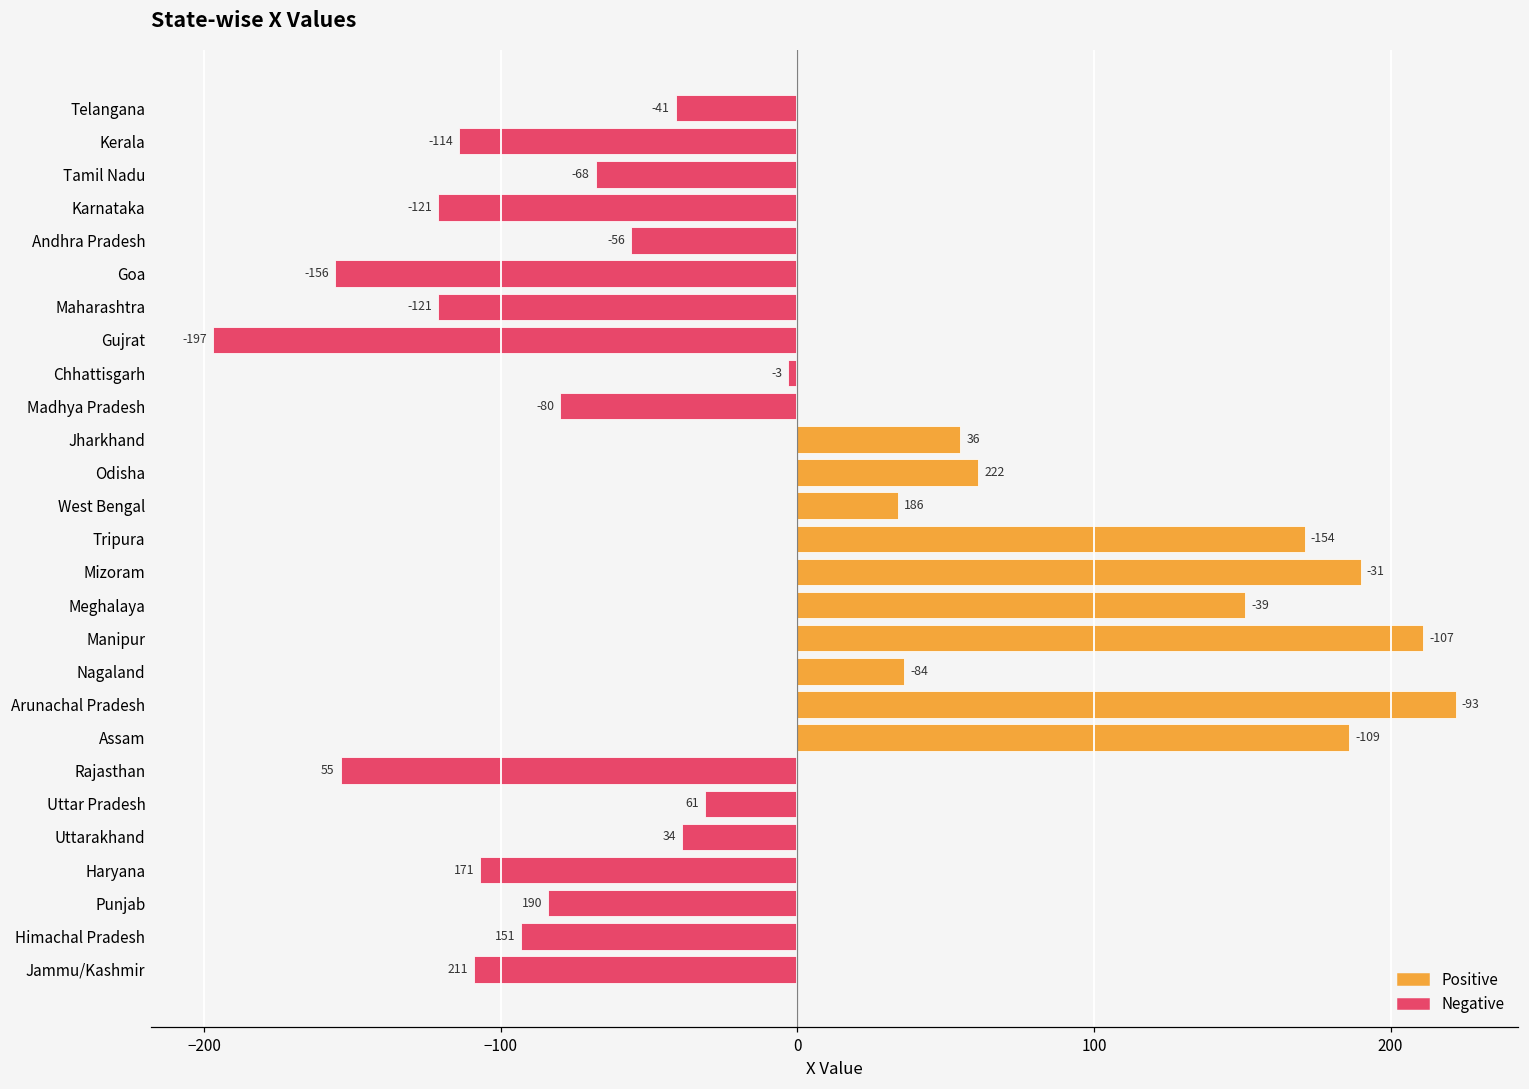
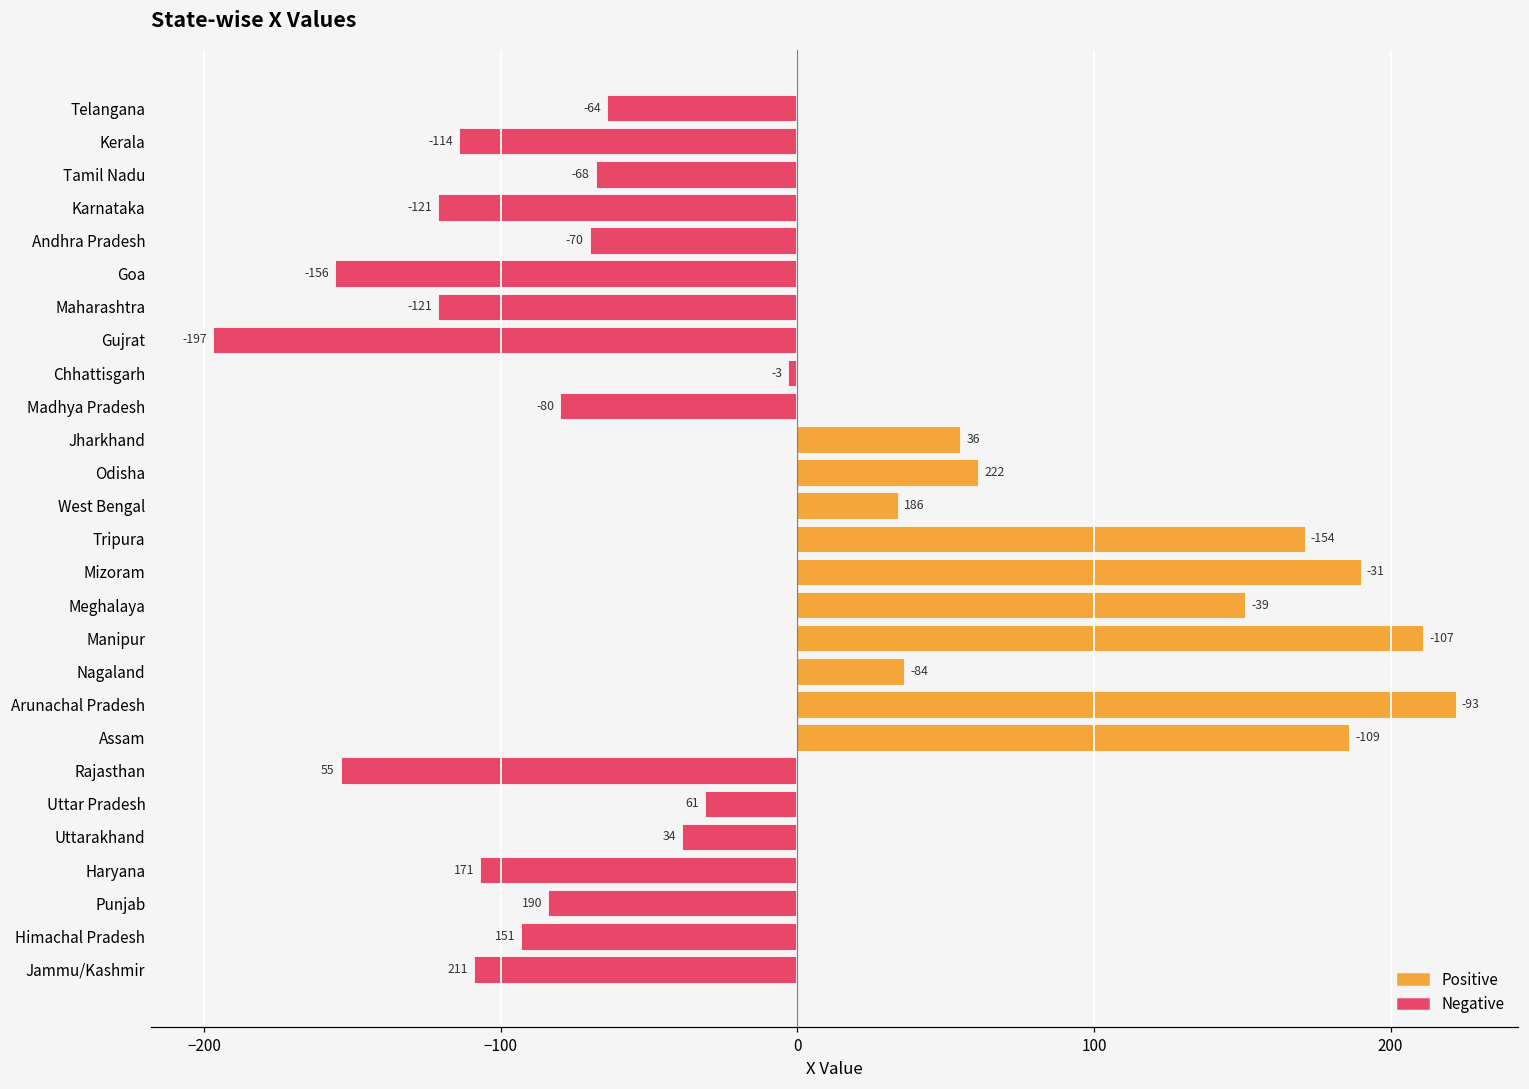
  {
    "Negative": {
-     "Telangana": -41,
+     "Telangana": -64,
      "Kerala": -114,
      "Tamil Nadu": -68,
      "Karnataka": -121,
-     "Andhra Pradesh": -56,
+     "Andhra Pradesh": -70,
      "Goa": -156,
      "Maharashtra": -121,
      "Gujrat": -197,
      "Chhattisgarh": -3,
      "Madhya Pradesh": -80
    }
  }
